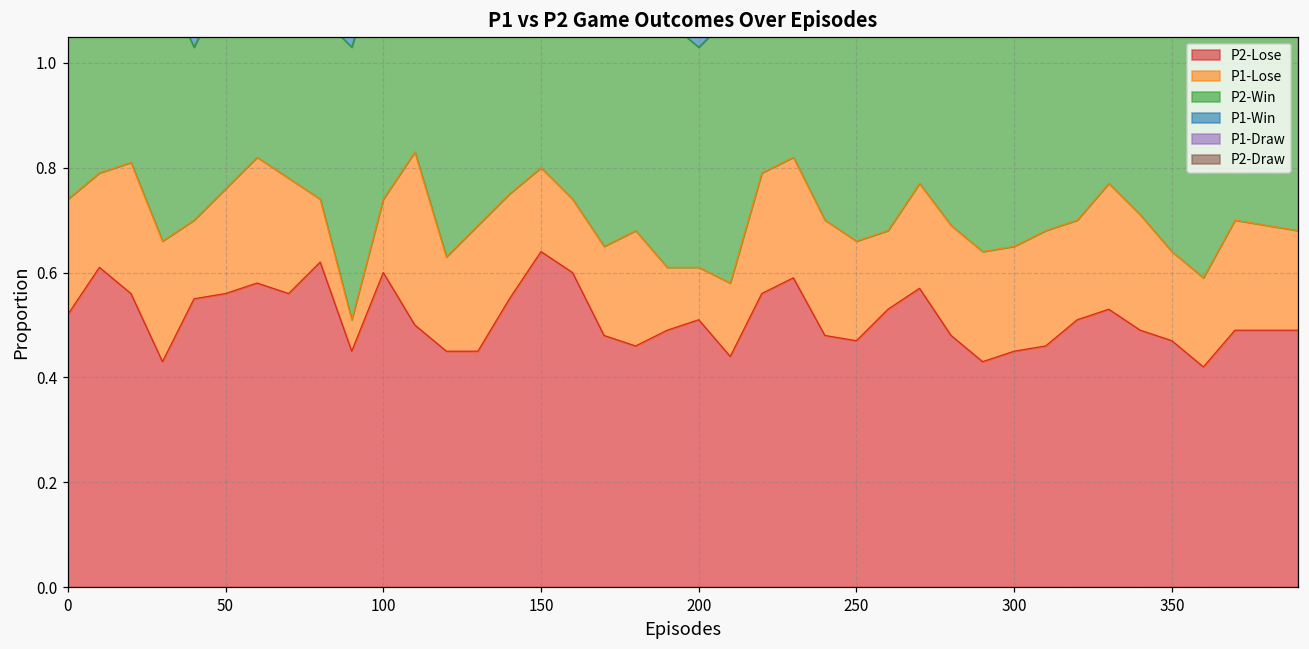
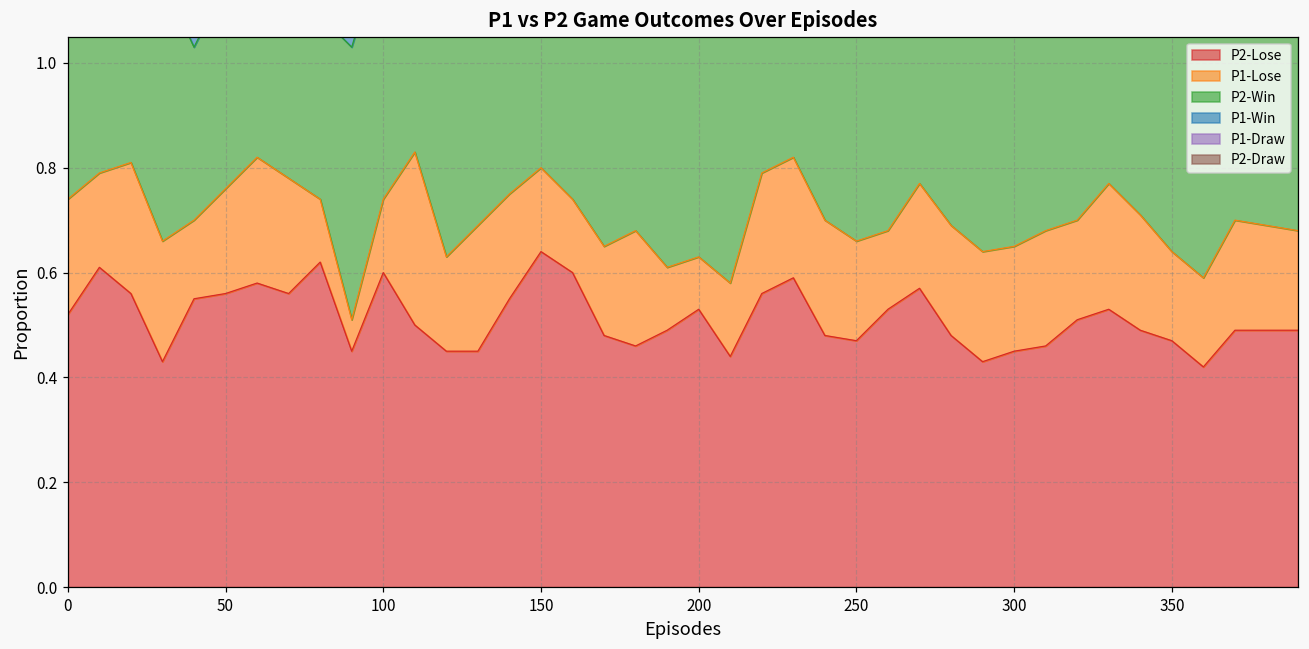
  {
    "P2-Lose": {
      "0": 0.52,
      "50": 0.56,
      "100": 0.60,
      "150": 0.64,
-     "200": 0.51,
+     "200": 0.53,
      "250": 0.47,
      "300": 0.45,
      "350": 0.47
    },
    "P1-Lose": {
      "0": 0.22,
      "50": 0.20,
      "100": 0.14,
      "150": 0.16,
      "200": 0.10,
      "250": 0.19,
      "300": 0.20,
      "350": 0.17
    },
    "P2-Win": {
      "200": 0.42
    }
  }
